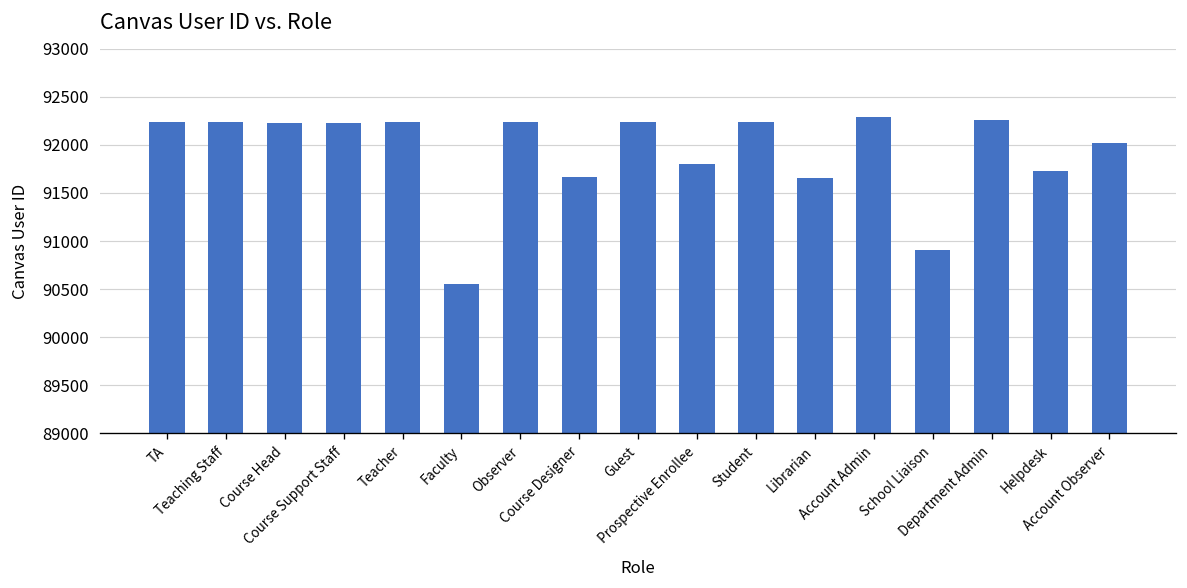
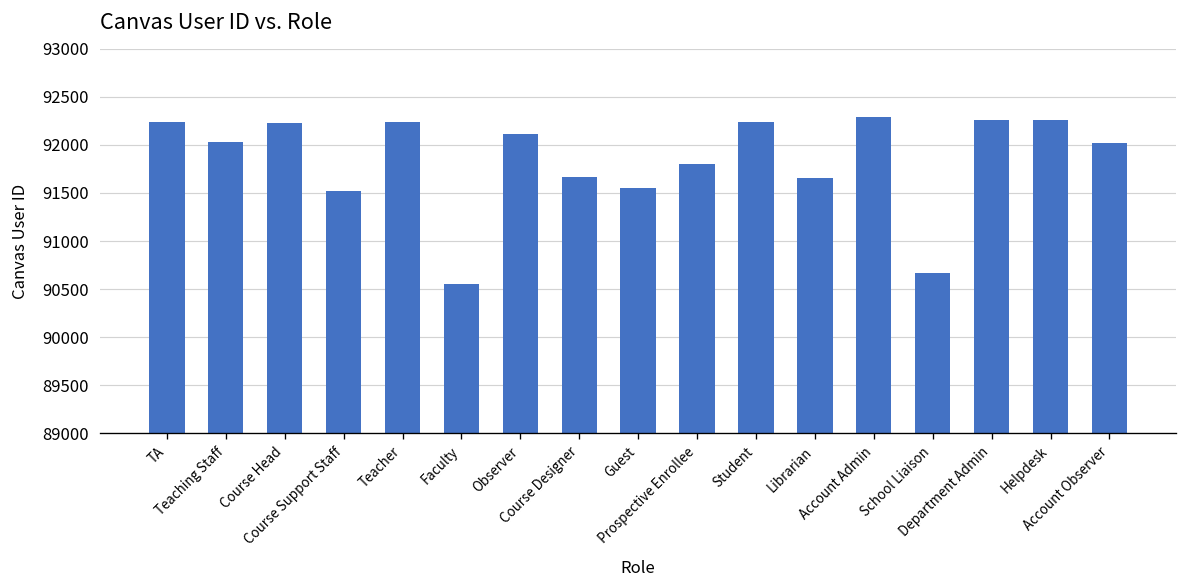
  {
    "TA": 92200,
-   "Teaching Staff": 92200,
+   "Teaching Staff": 92000,
    "Course Head": 92200,
-   "Course Support Staff": 92200,
+   "Course Support Staff": 91500,
    "Teacher": 92200,
    "Faculty": 90600,
-   "Observer": 92200,
+   "Observer": 92100,
    "Course Designer": 91700,
-   "Guest": 92200,
+   "Guest": 91600,
    "Prospective Enrollee": 91800,
    "Student": 92200,
    "Librarian": 91700,
    "Account Admin": 92300,
-   "School Liaison": 90900,
+   "School Liaison": 90700,
    "Department Admin": 92300,
-   "Helpdesk": 91700,
+   "Helpdesk": 92300,
    "Account Observer": 92000
  }
